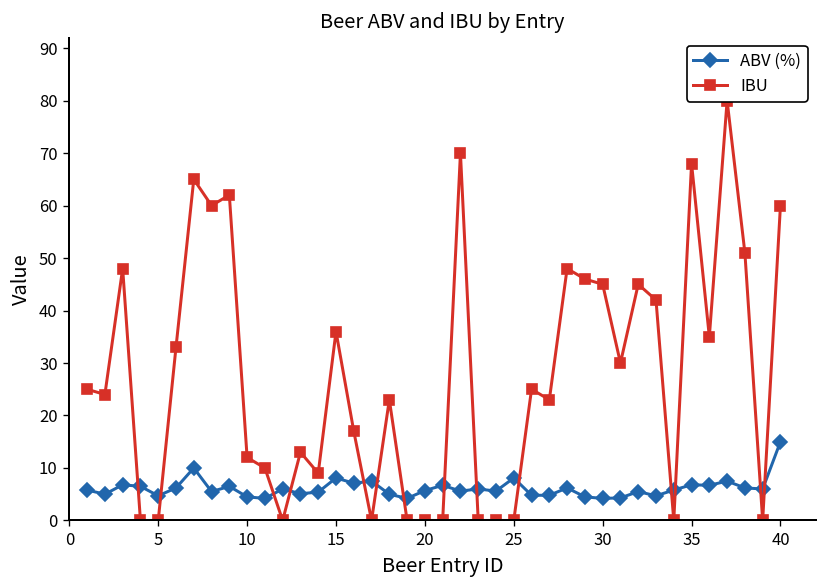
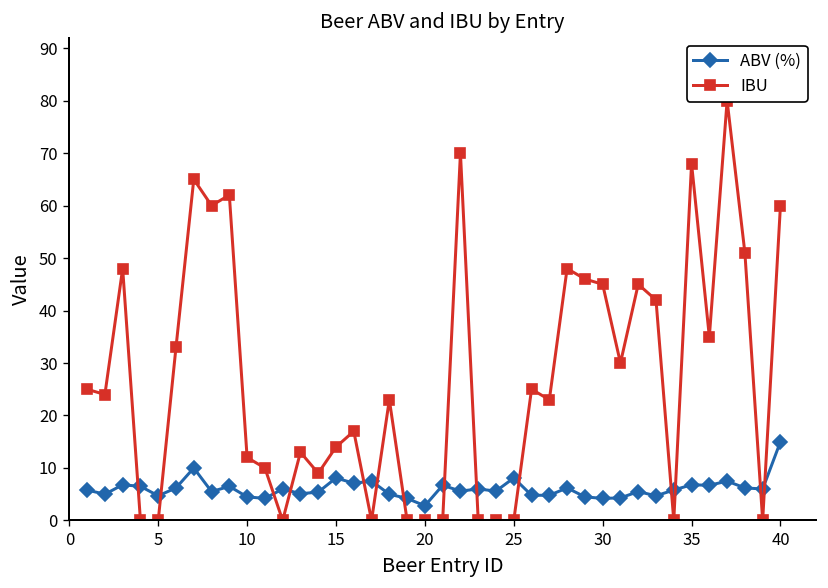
  {
    "ABV (%)": {
      "5": 5,
      "10": 5,
      "15": 8,
-     "20": 6,
+     "20": 3,
      "25": 8,
      "30": 4,
      "35": 7,
      "40": 15
    },
    "IBU": {
      "5": 0,
      "10": 12,
-     "15": 36,
+     "15": 14,
      "20": 0,
      "25": 0,
      "30": 45,
      "35": 68,
      "40": 60
    }
  }
